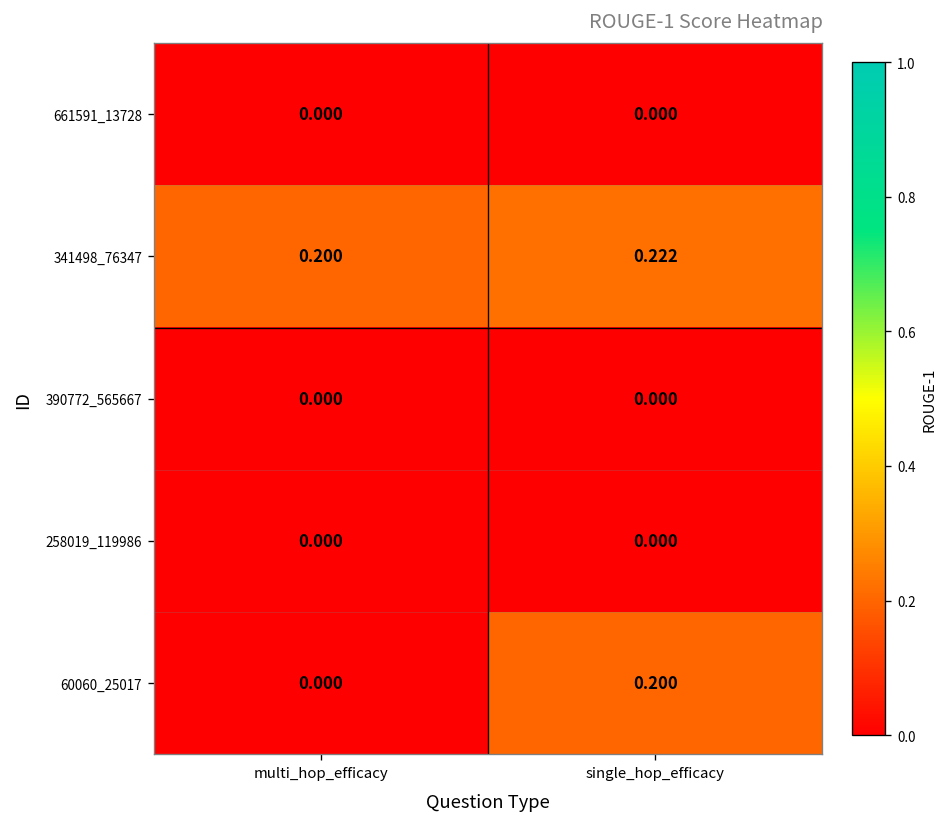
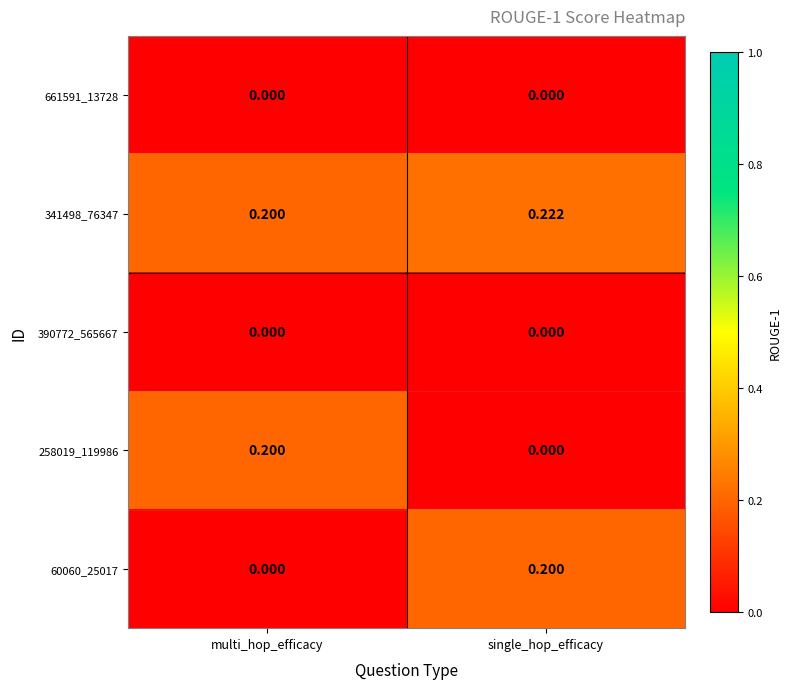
  {
    "661591_13728": {
      "multi_hop_efficacy": 0.000,
      "single_hop_efficacy": 0.000
    },
    "341498_76347": {
      "multi_hop_efficacy": 0.200,
      "single_hop_efficacy": 0.222
    },
    "390772_565667": {
      "multi_hop_efficacy": 0.000,
      "single_hop_efficacy": 0.000
    },
    "258019_119986": {
-     "multi_hop_efficacy": 0.000,
+     "multi_hop_efficacy": 0.200,
      "single_hop_efficacy": 0.000
    },
    "60060_25017": {
      "multi_hop_efficacy": 0.000,
      "single_hop_efficacy": 0.200
    }
  }
